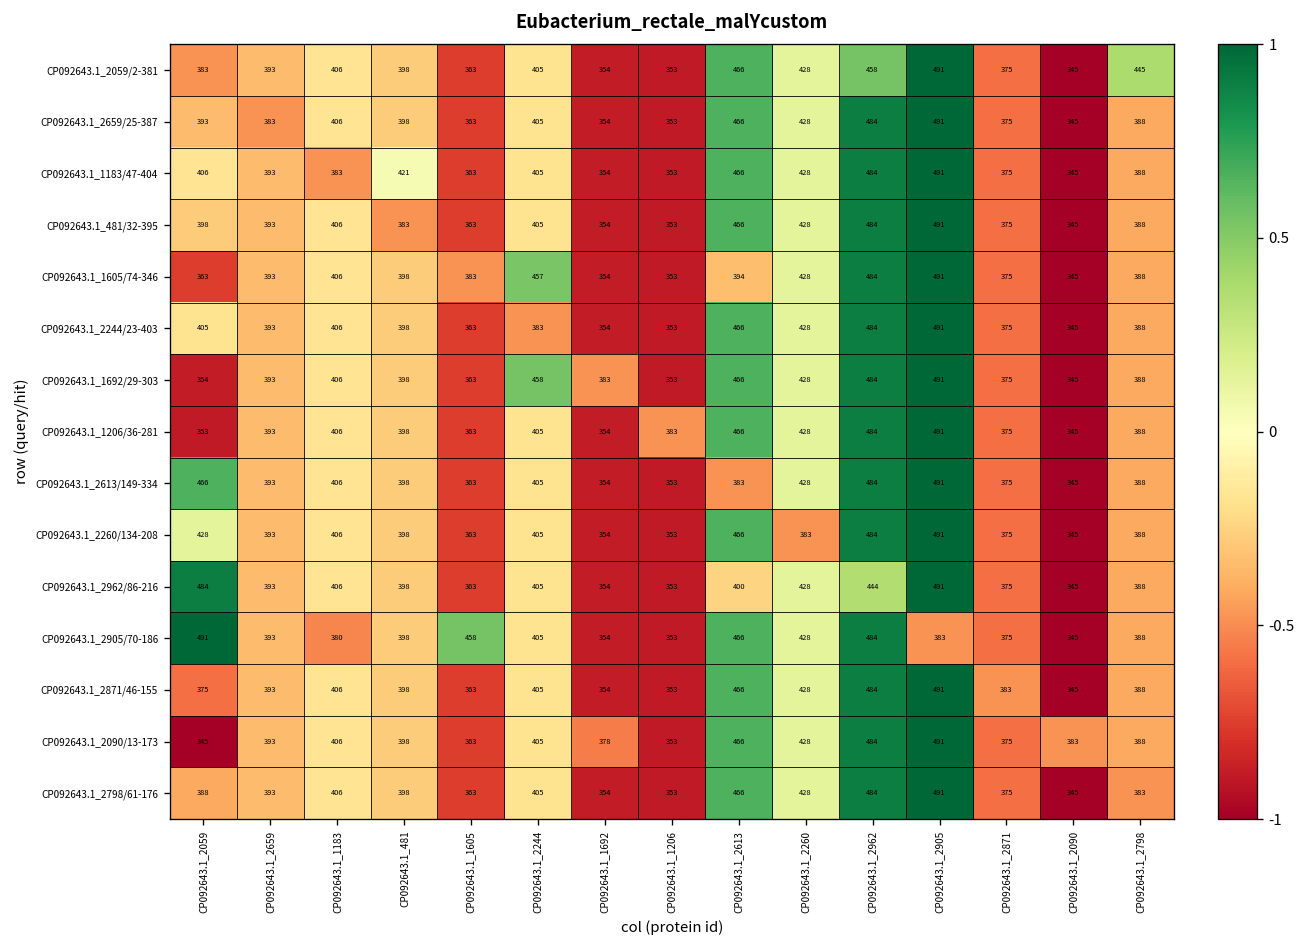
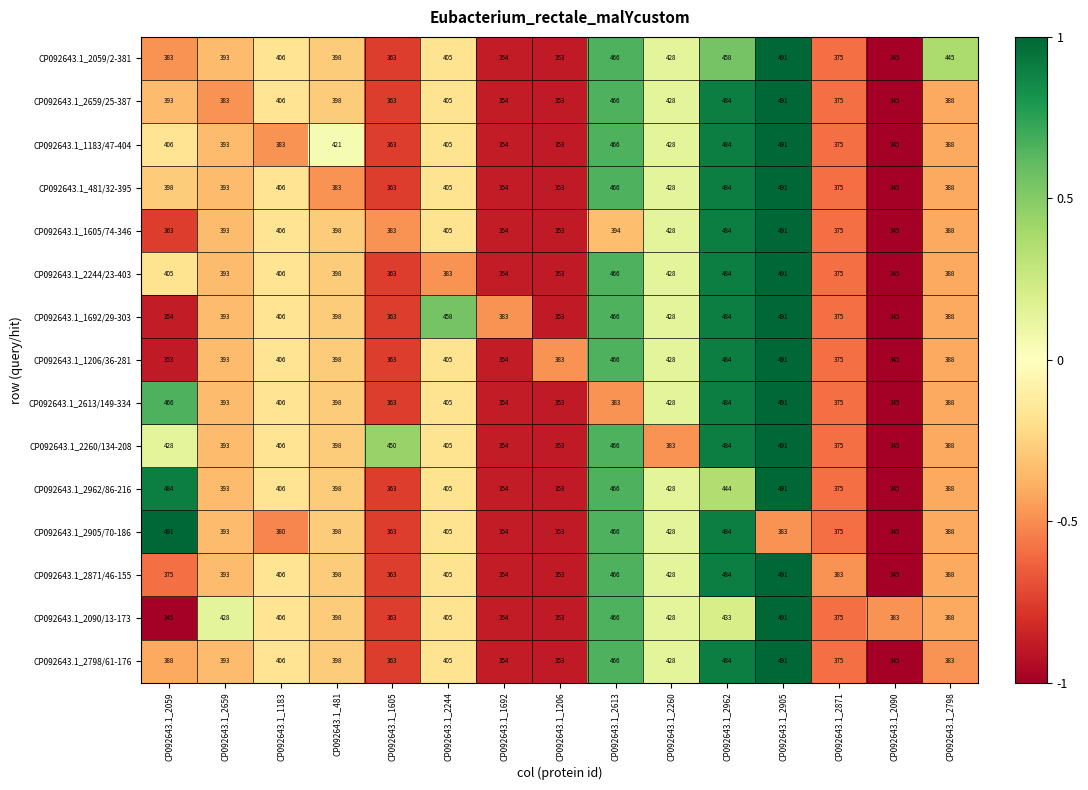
  {
    "CP092643.1_1605/74-346": {
      "CP092643.1_2059": 363,
      "CP092643.1_2659": 393,
      "CP092643.1_1183": 406,
      "CP092643.1_481": 398,
      "CP092643.1_1605": 383,
-     "CP092643.1_2244": 457,
+     "CP092643.1_2244": 405,
      "CP092643.1_1692": 354,
      "CP092643.1_1206": 353,
      "CP092643.1_2613": 394,
      "CP092643.1_2260": 428,
      "CP092643.1_2962": 484,
      "CP092643.1_2905": 491,
      "CP092643.1_2871": 375,
      "CP092643.1_2090": 345,
      "CP092643.1_2798": 388
    },
    "CP092643.1_2260/134-208": {
      "CP092643.1_2059": 428,
      "CP092643.1_2659": 393,
      "CP092643.1_1183": 406,
      "CP092643.1_481": 398,
-     "CP092643.1_1605": 363,
+     "CP092643.1_1605": 450,
      "CP092643.1_2244": 405,
      "CP092643.1_1692": 354,
      "CP092643.1_1206": 353,
      "CP092643.1_2613": 466,
      "CP092643.1_2260": 383,
      "CP092643.1_2962": 484,
      "CP092643.1_2905": 491,
      "CP092643.1_2871": 375,
      "CP092643.1_2090": 345,
      "CP092643.1_2798": 388
    },
    "CP092643.1_2962/86-216": {
      "CP092643.1_2059": 484,
      "CP092643.1_2659": 393,
      "CP092643.1_1183": 406,
      "CP092643.1_481": 398,
      "CP092643.1_1605": 363,
      "CP092643.1_2244": 405,
      "CP092643.1_1692": 354,
      "CP092643.1_1206": 353,
-     "CP092643.1_2613": 400,
+     "CP092643.1_2613": 466,
      "CP092643.1_2260": 428,
      "CP092643.1_2962": 444,
      "CP092643.1_2905": 491,
      "CP092643.1_2871": 375,
      "CP092643.1_2090": 345,
      "CP092643.1_2798": 388
    },
    "CP092643.1_2905/70-186": {
      "CP092643.1_2059": 491,
      "CP092643.1_2659": 393,
      "CP092643.1_1183": 380,
      "CP092643.1_481": 398,
-     "CP092643.1_1605": 458,
+     "CP092643.1_1605": 363,
      "CP092643.1_2244": 405,
      "CP092643.1_1692": 354,
      "CP092643.1_1206": 353,
      "CP092643.1_2613": 466,
      "CP092643.1_2260": 428,
      "CP092643.1_2962": 484,
      "CP092643.1_2905": 383,
      "CP092643.1_2871": 375,
      "CP092643.1_2090": 345,
      "CP092643.1_2798": 388
    },
    "CP092643.1_2090/13-173": {
      "CP092643.1_2059": 345,
-     "CP092643.1_2659": 393,
+     "CP092643.1_2659": 428,
      "CP092643.1_1183": 406,
      "CP092643.1_481": 398,
      "CP092643.1_1605": 363,
      "CP092643.1_2244": 405,
-     "CP092643.1_1692": 378,
+     "CP092643.1_1692": 354,
      "CP092643.1_1206": 353,
      "CP092643.1_2613": 466,
      "CP092643.1_2260": 428,
-     "CP092643.1_2962": 484,
+     "CP092643.1_2962": 433,
      "CP092643.1_2905": 491,
      "CP092643.1_2871": 375,
      "CP092643.1_2090": 383,
      "CP092643.1_2798": 388
    }
  }
